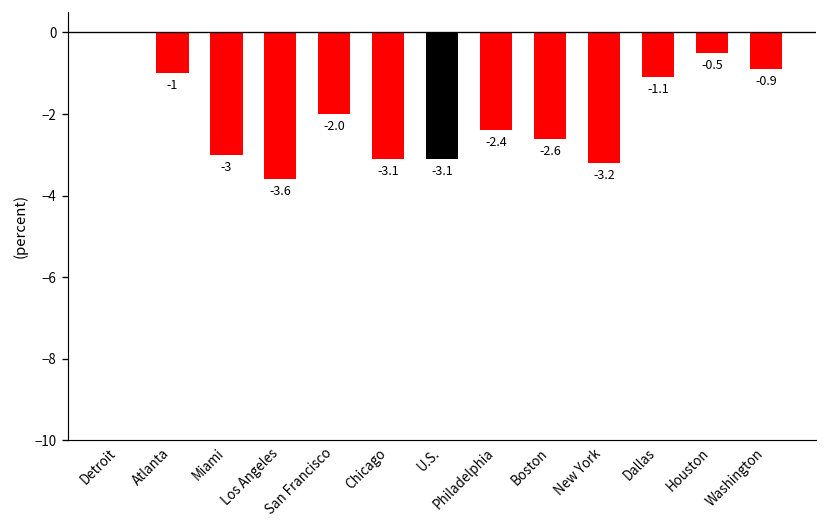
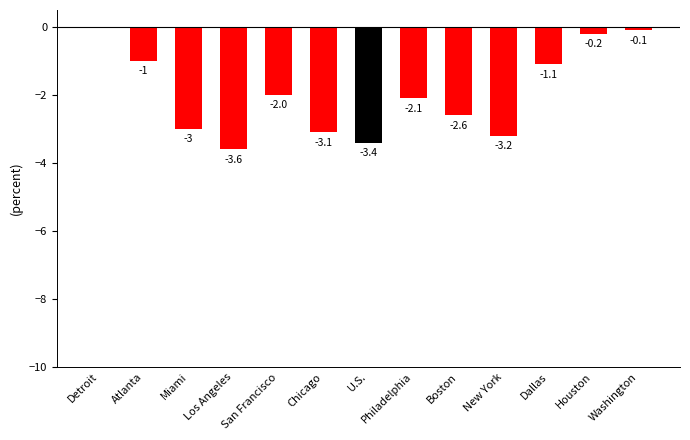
  {
    "Atlanta": -1,
    "Miami": -3,
    "Los Angeles": -3.6,
    "San Francisco": -2.0,
    "Chicago": -3.1,
-   "U.S.": -3.1,
-   "Philadelphia": -2.4,
+   "U.S.": -3.4,
+   "Philadelphia": -2.1,
    "Boston": -2.6,
    "New York": -3.2,
    "Dallas": -1.1,
-   "Houston": -0.5,
-   "Washington": -0.9
+   "Houston": -0.2,
+   "Washington": -0.1
  }
